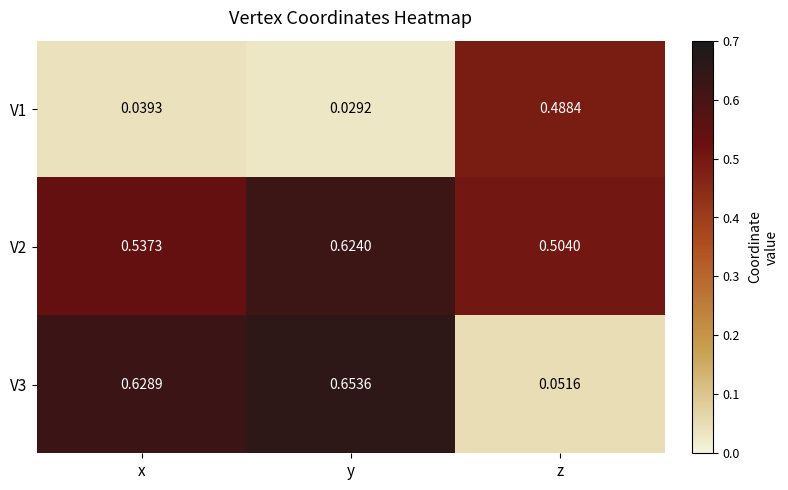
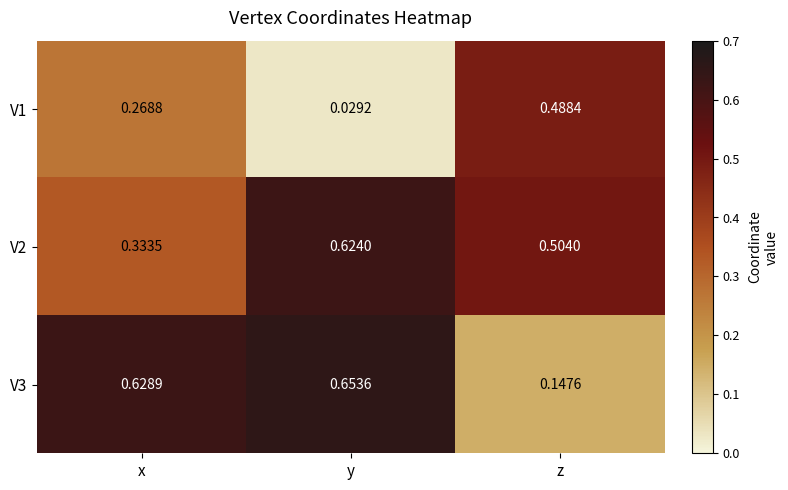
  {
    "V1": {
-     "x": 0.0393,
+     "x": 0.2688,
      "y": 0.0292,
      "z": 0.4884
    },
    "V2": {
-     "x": 0.5373,
+     "x": 0.3335,
      "y": 0.6240,
      "z": 0.5040
    },
    "V3": {
      "x": 0.6289,
      "y": 0.6536,
-     "z": 0.0516
+     "z": 0.1476
    }
  }
